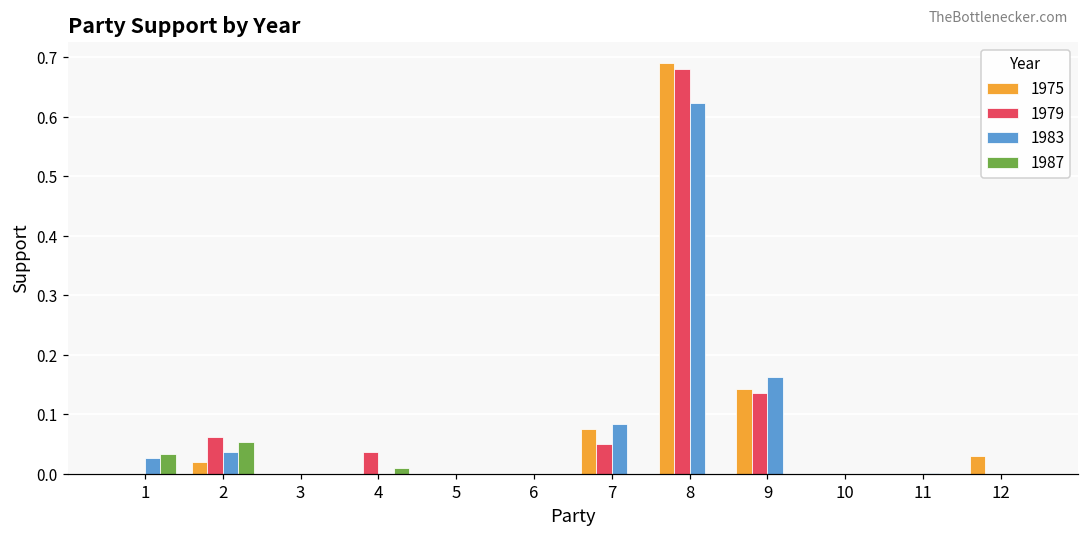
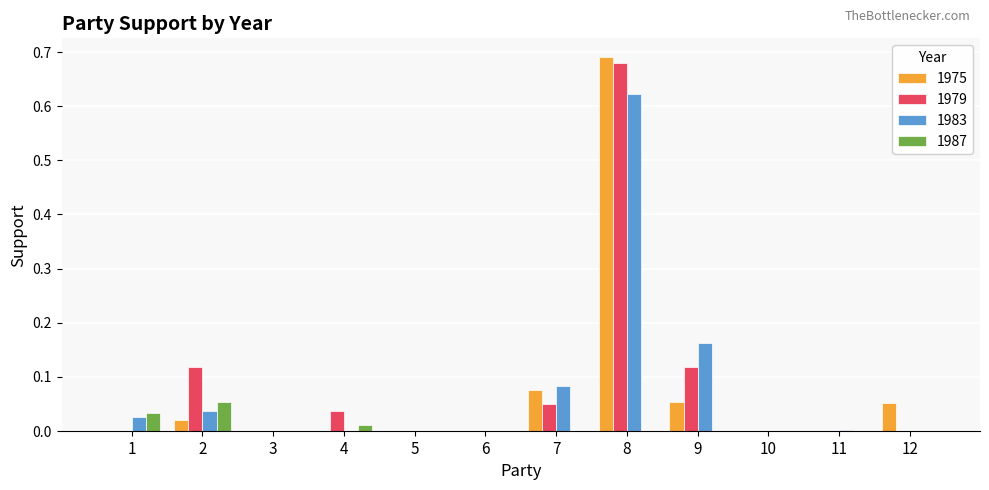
  {
    "1975": {
      "1": 0.00,
      "2": 0.02,
      "3": 0.00,
      "4": 0.00,
      "5": 0.00,
      "6": 0.00,
      "7": 0.08,
      "8": 0.69,
-     "9": 0.14,
+     "9": 0.05,
      "10": 0.00,
      "11": 0.00,
-     "12": 0.03
+     "12": 0.05
    },
    "1979": {
      "1": 0.00,
-     "2": 0.06,
+     "2": 0.12,
      "3": 0.00,
      "4": 0.04,
      "5": 0.00,
      "6": 0.00,
      "7": 0.05,
      "8": 0.68,
-     "9": 0.14,
+     "9": 0.12,
      "10": 0.00,
      "11": 0.00,
      "12": 0.00
    },
    "1983": {
      "1": 0.03,
      "2": 0.04,
      "3": 0.00,
      "4": 0.00,
      "5": 0.00,
      "6": 0.00,
      "7": 0.08,
      "8": 0.62,
      "9": 0.16,
      "10": 0.00,
      "12": 0.00
    },
    "1987": {
      "1": 0.03,
      "2": 0.05,
      "3": 0.00,
      "4": 0.01,
      "5": 0.00,
      "6": 0.00,
      "7": 0.00,
      "8": 0.00,
      "9": 0.00,
      "10": 0.00,
      "11": 0.00,
      "12": 0.00
    }
  }
